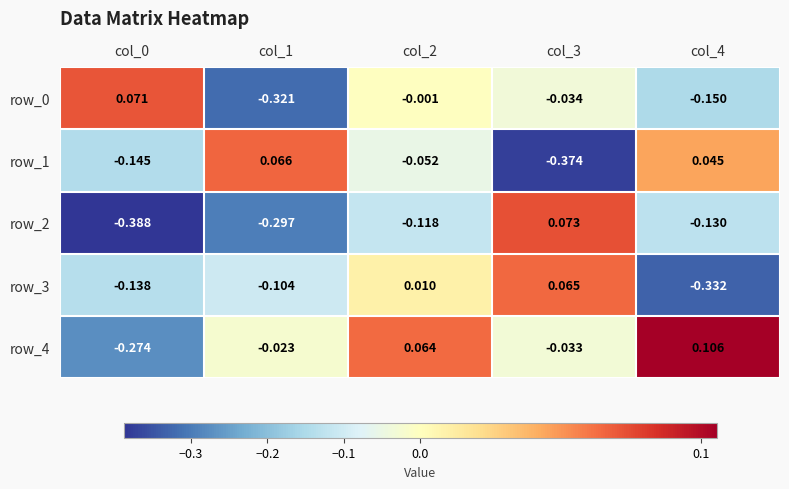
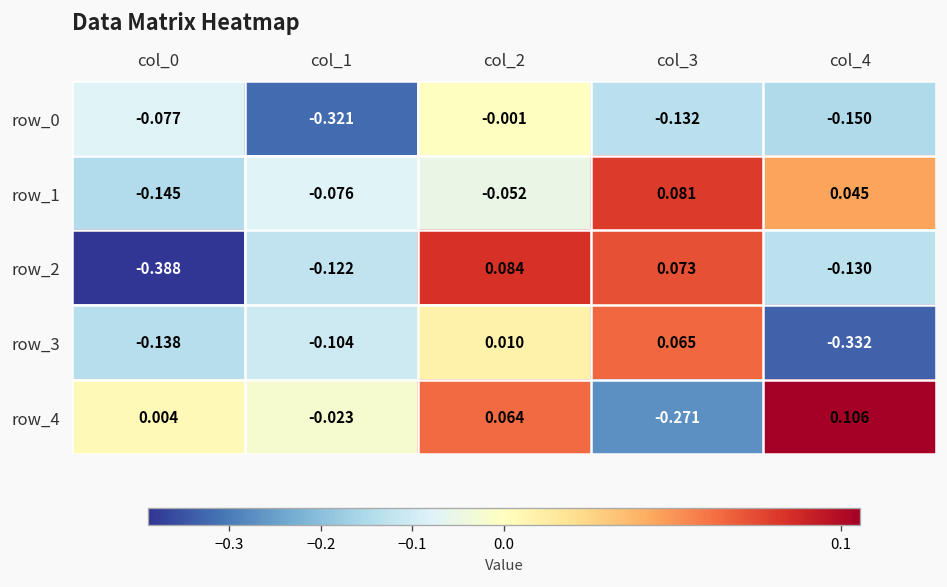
  {
    "row_0": {
-     "col_0": 0.071,
+     "col_0": -0.077,
      "col_1": -0.321,
      "col_2": -0.001,
-     "col_3": -0.034,
+     "col_3": -0.132,
      "col_4": -0.150
    },
    "row_1": {
      "col_0": -0.145,
-     "col_1": 0.066,
+     "col_1": -0.076,
      "col_2": -0.052,
-     "col_3": -0.374,
+     "col_3": 0.081,
      "col_4": 0.045
    },
    "row_2": {
      "col_0": -0.388,
-     "col_1": -0.297,
-     "col_2": -0.118,
+     "col_1": -0.122,
+     "col_2": 0.084,
      "col_3": 0.073,
      "col_4": -0.130
    },
    "row_3": {
      "col_0": -0.138,
      "col_1": -0.104,
      "col_2": 0.010,
      "col_3": 0.065,
      "col_4": -0.332
    },
    "row_4": {
-     "col_0": -0.274,
+     "col_0": 0.004,
      "col_1": -0.023,
      "col_2": 0.064,
-     "col_3": -0.033,
+     "col_3": -0.271,
      "col_4": 0.106
    }
  }
